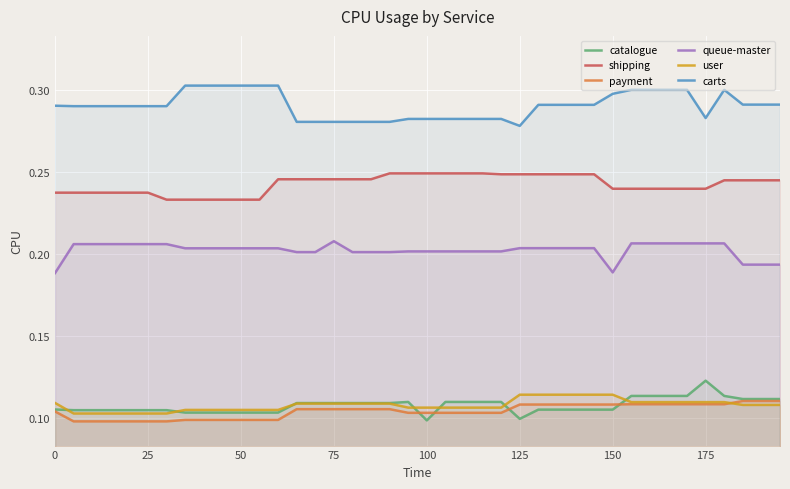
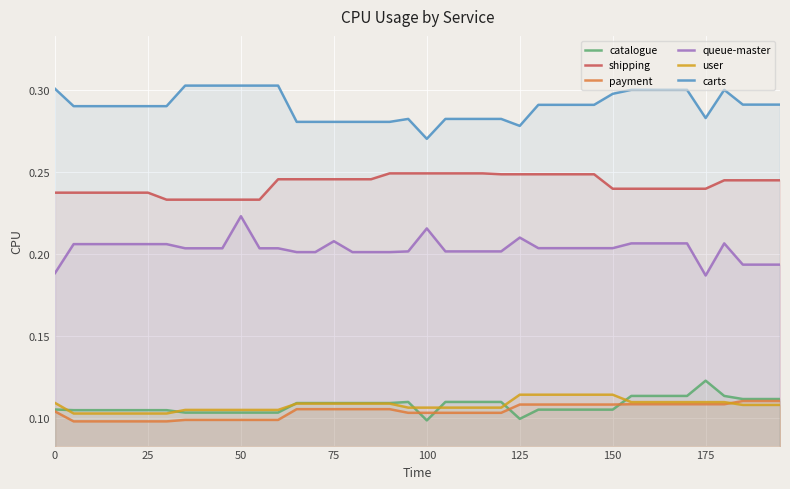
  {
    "catalogue": {
      "25": 0.105,
      "50": 0.104,
      "100": 0.099,
      "125": 0.100,
      "150": 0.105,
      "175": 0.123
    },
    "queue-master": {
      "0": 0.188,
      "25": 0.206,
-     "50": 0.203,
+     "50": 0.223,
      "75": 0.208,
-     "100": 0.202,
-     "125": 0.204,
-     "150": 0.189,
-     "175": 0.206
+     "100": 0.216,
+     "125": 0.210,
+     "150": 0.204,
+     "175": 0.187
    },
    "carts": {
-     "0": 0.290,
+     "0": 0.300,
      "25": 0.290,
      "50": 0.302,
      "75": 0.280,
-     "100": 0.282,
+     "100": 0.270,
      "125": 0.278,
      "150": 0.297,
      "175": 0.283
    }
  }
